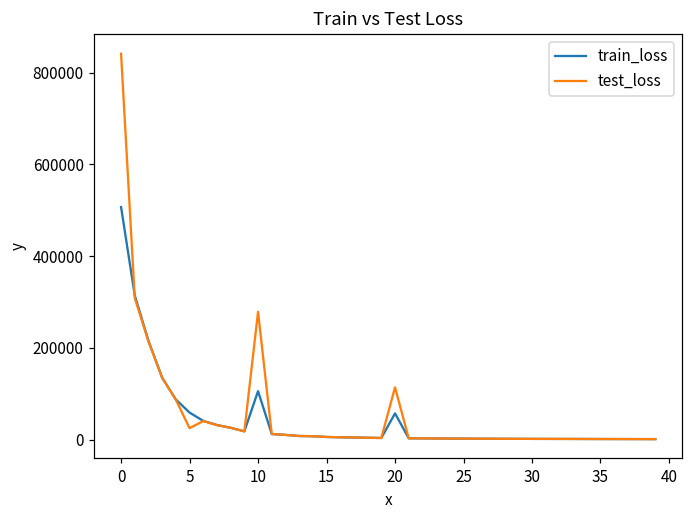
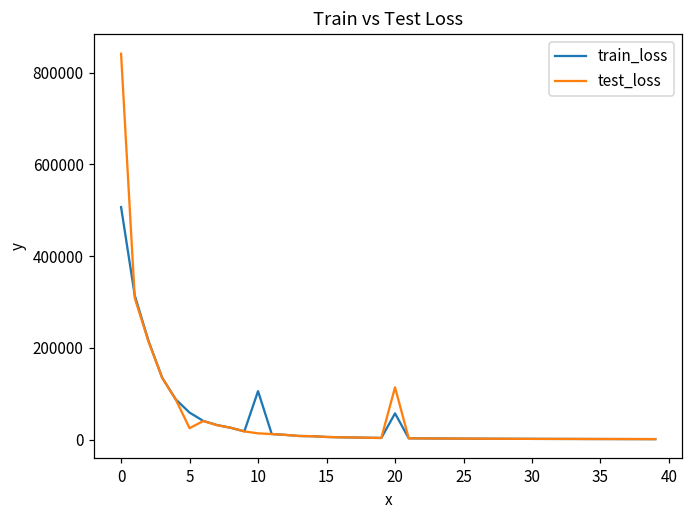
  {
    "train_loss": {
      "0": 510000,
      "5": 60000,
      "10": 110000,
      "20": 60000
    },
    "test_loss": {
      "0": 840000,
      "5": 20000,
-     "10": 280000,
+     "10": 10000,
      "20": 110000
    }
  }
